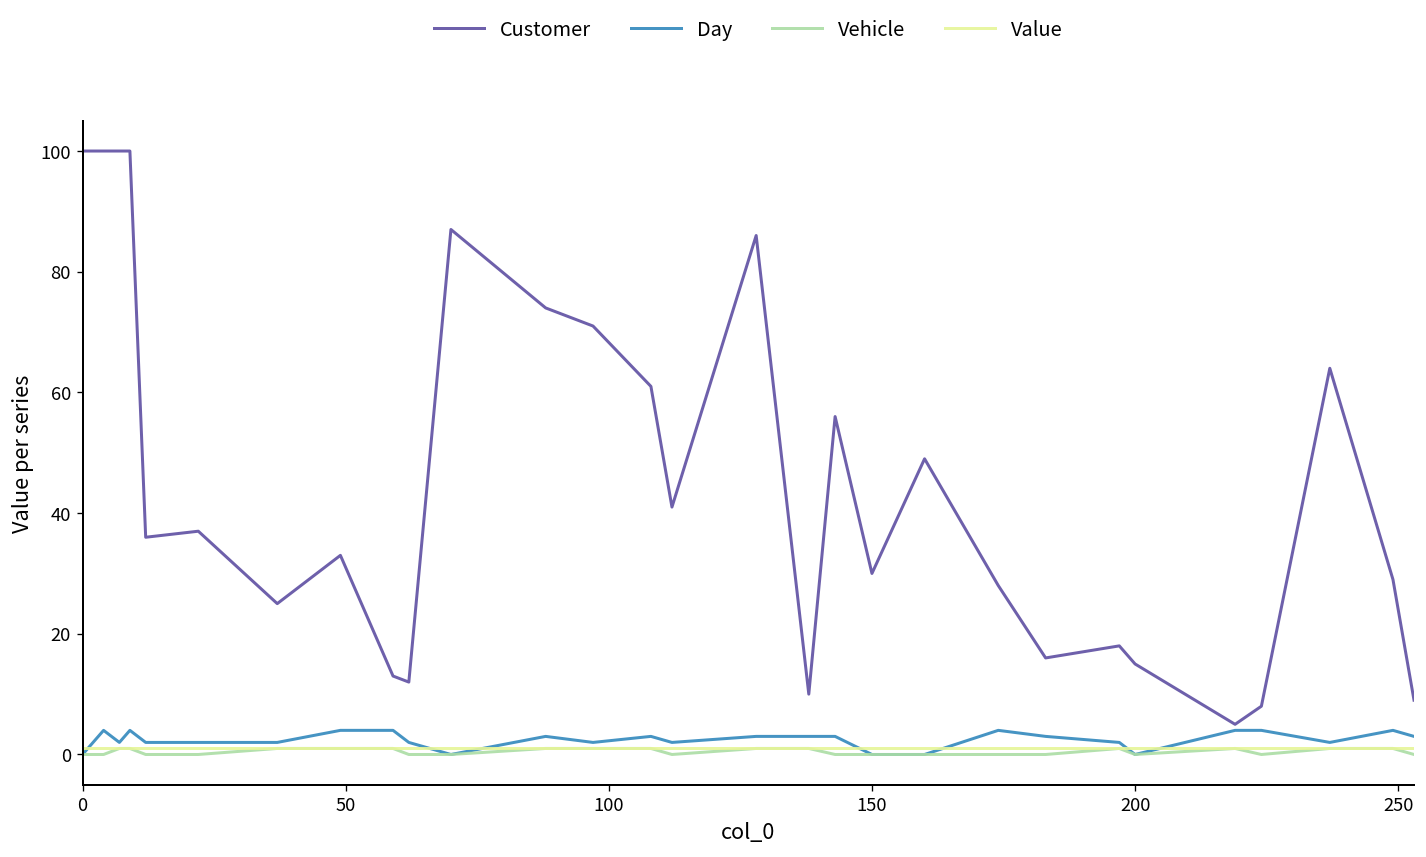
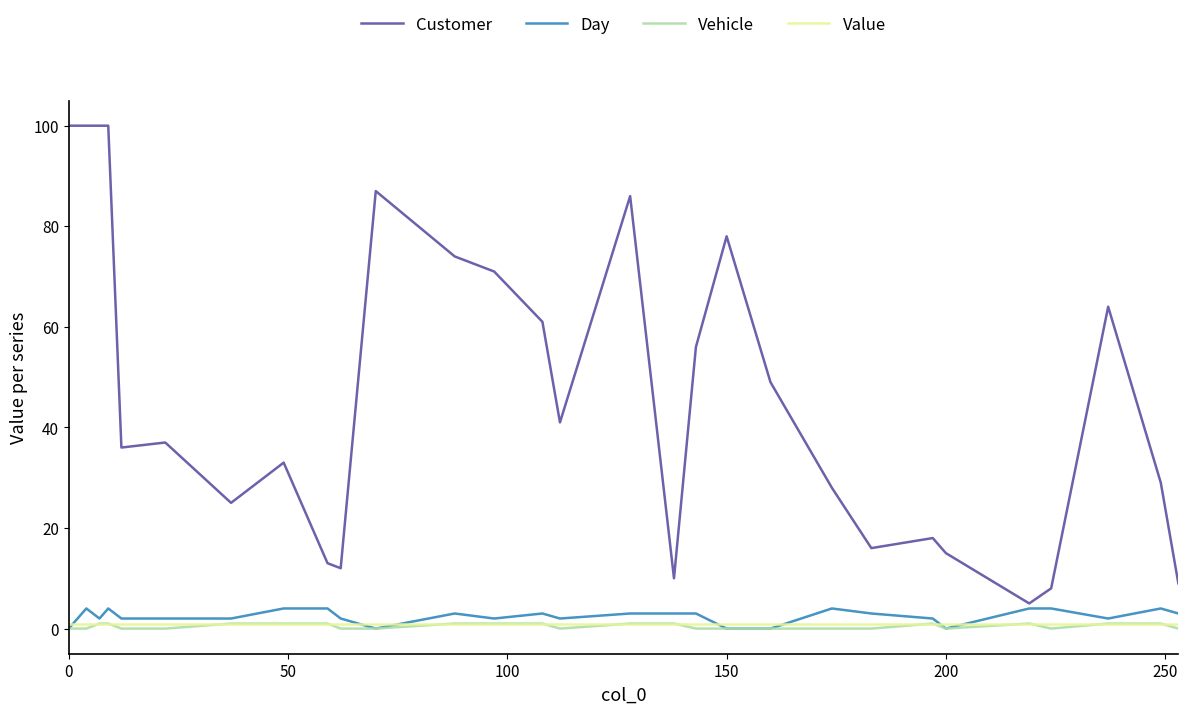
  {
    "Customer": {
      "0": 100,
-     "150": 30,
+     "150": 78,
      "200": 15
    },
    "Value": {
      "0": 1,
      "150": 1,
      "200": 1
    }
  }
